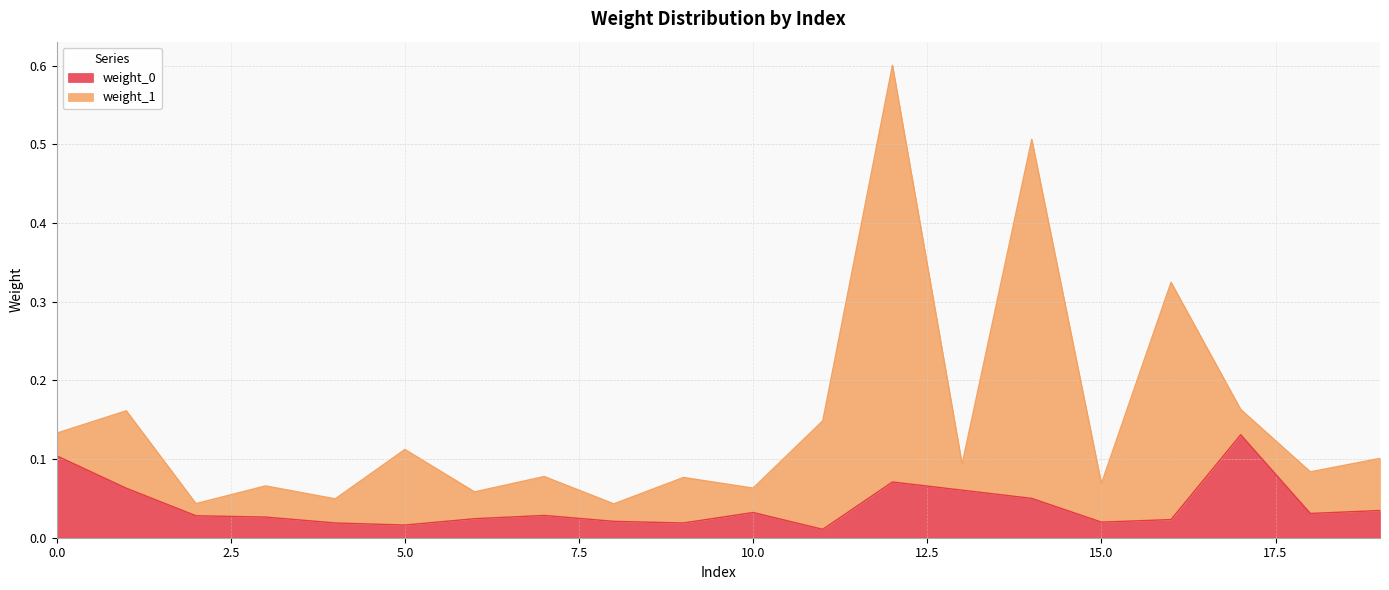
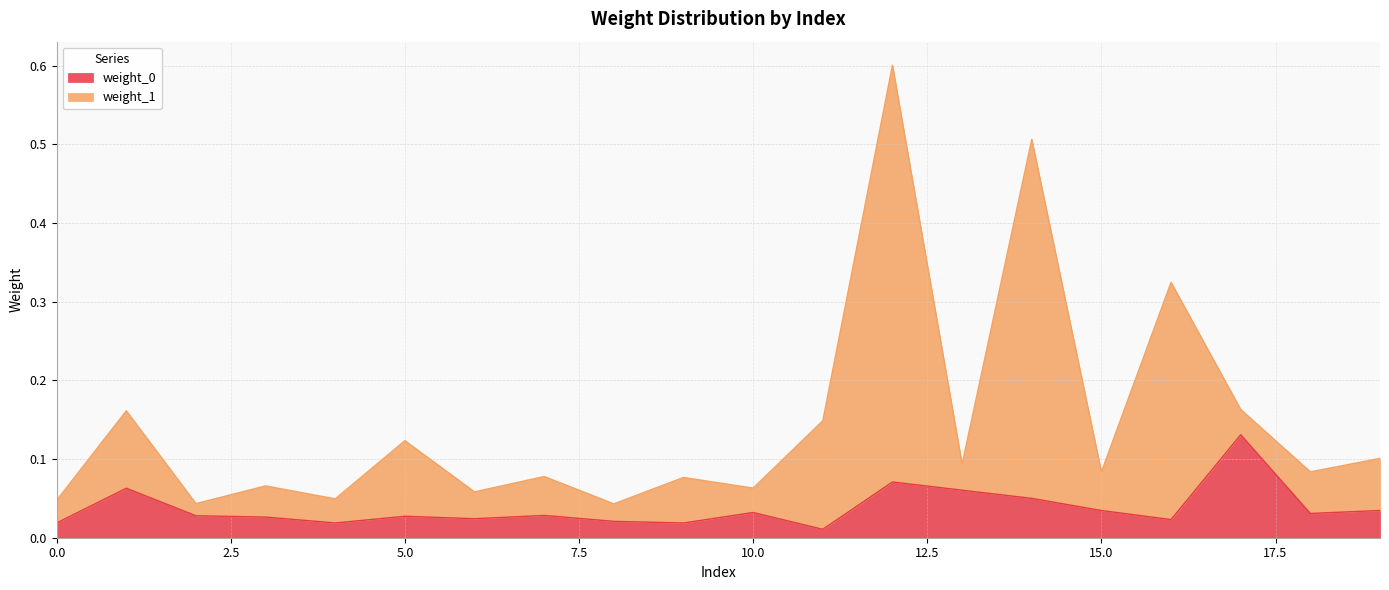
  {
    "weight_0": {
-     "0.0": 0.10,
-     "5.0": 0.02,
+     "0.0": 0.02,
+     "5.0": 0.03,
      "10.0": 0.03,
-     "15.0": 0.02
+     "15.0": 0.03
    },
    "weight_1": {
      "0.0": 0.03,
      "5.0": 0.10,
      "10.0": 0.03,
      "15.0": 0.05
    }
  }
